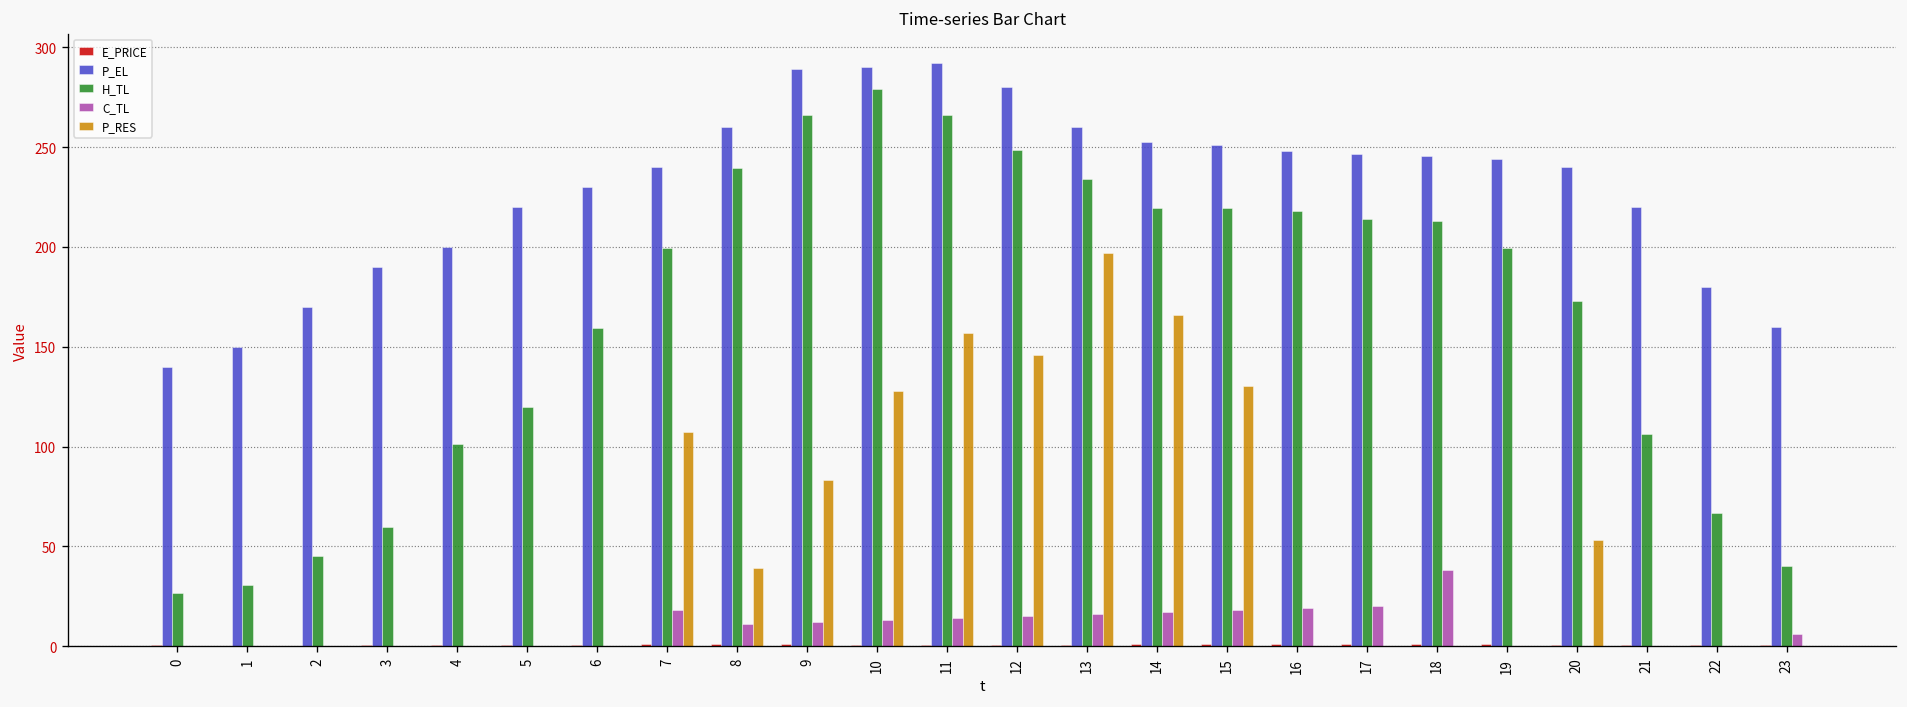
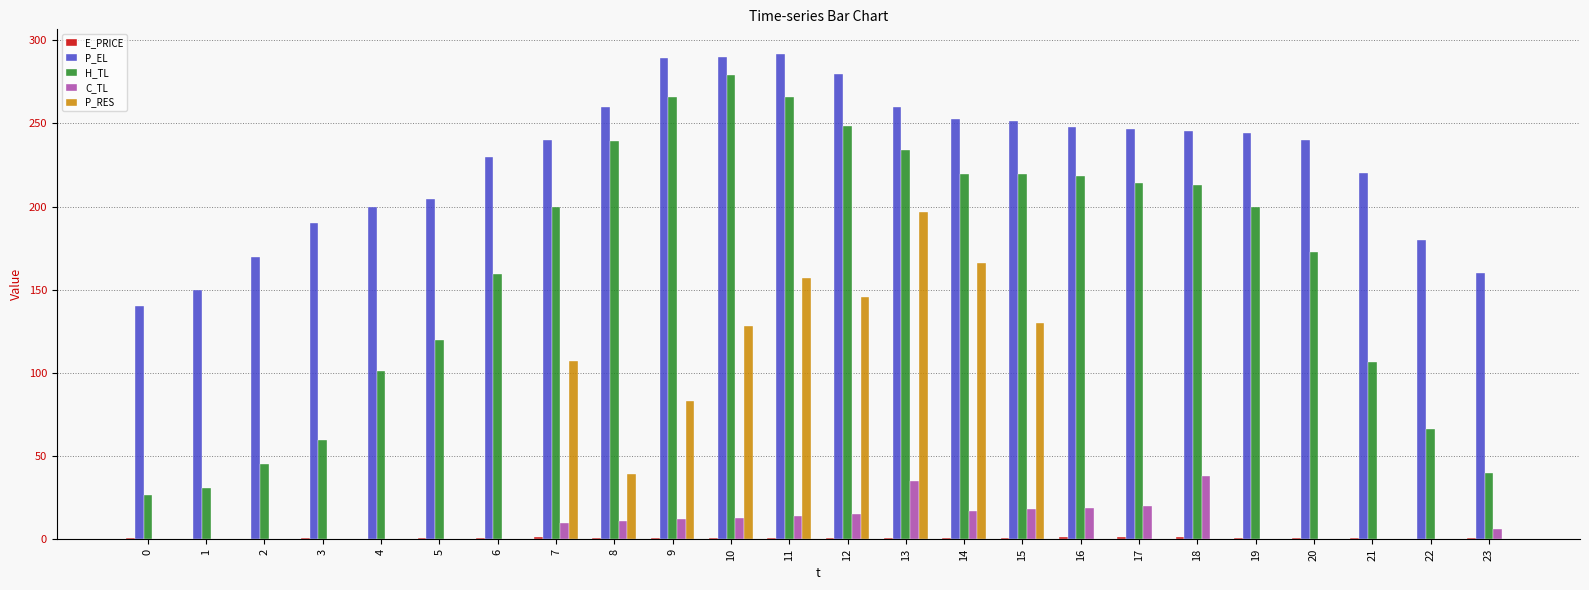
  {
    "P_EL": {
      "0": 140,
      "1": 150,
      "2": 170,
      "3": 190,
      "4": 200,
-     "5": 220,
+     "5": 204,
      "6": 230,
      "7": 240,
      "8": 260,
      "9": 289,
      "10": 290,
      "11": 292,
      "12": 280,
      "13": 260,
      "14": 252,
      "15": 251,
      "16": 248,
      "17": 246,
      "18": 246,
      "19": 244,
      "20": 240,
      "21": 220,
      "22": 180,
      "23": 160
    },
    "H_TL": {
      "0": 27,
      "1": 31,
      "2": 45,
      "3": 60,
      "4": 101,
      "5": 120,
      "6": 160,
      "7": 200,
      "8": 239,
      "9": 266,
      "10": 279,
      "11": 266,
      "12": 249,
      "13": 234,
      "14": 219,
      "15": 220,
      "16": 218,
      "17": 214,
      "18": 213,
      "19": 200,
      "20": 173,
      "21": 106,
      "22": 67,
      "23": 40
    },
    "C_TL": {
      "0": 0,
      "1": 0,
      "2": 0,
      "3": 0,
      "4": 0,
      "5": 0,
      "6": 0,
-     "7": 18,
+     "7": 10,
      "8": 11,
      "9": 12,
      "10": 13,
      "11": 14,
      "12": 15,
-     "13": 16,
+     "13": 35,
      "14": 17,
      "15": 18,
      "16": 19,
      "17": 20,
      "18": 38,
      "19": 0,
      "20": 0,
      "21": 0,
      "22": 0,
      "23": 6
    },
    "P_RES": {
      "0": 0,
      "1": 0,
      "2": 0,
      "3": 0,
      "4": 0,
      "5": 0,
      "6": 0,
      "7": 107,
      "8": 39,
      "9": 83,
      "10": 128,
      "11": 157,
      "12": 146,
      "13": 197,
      "14": 166,
      "15": 130,
      "16": 0,
      "17": 0,
      "18": 0,
      "19": 0,
-     "20": 53,
+     "20": 0,
      "21": 0,
      "22": 0,
      "23": 0
    }
  }
